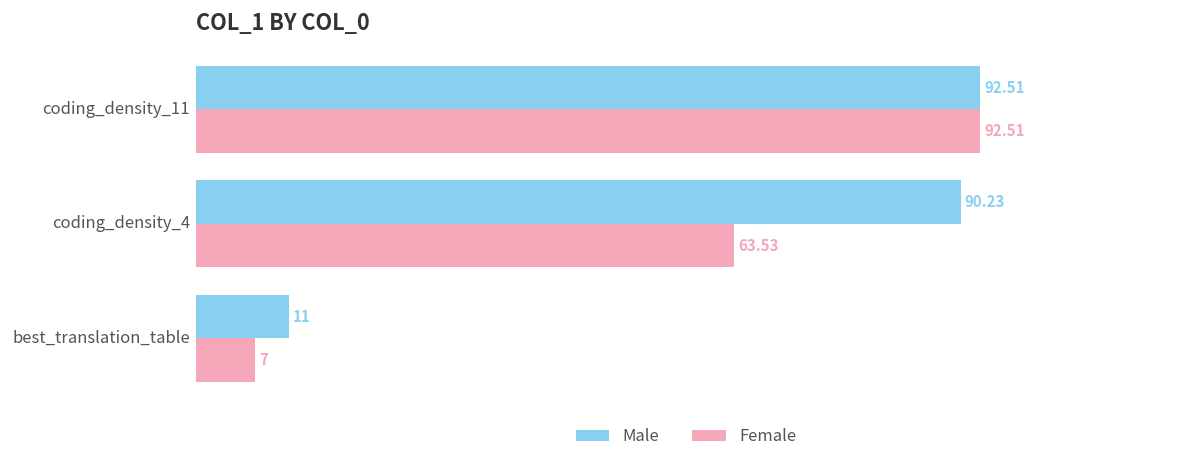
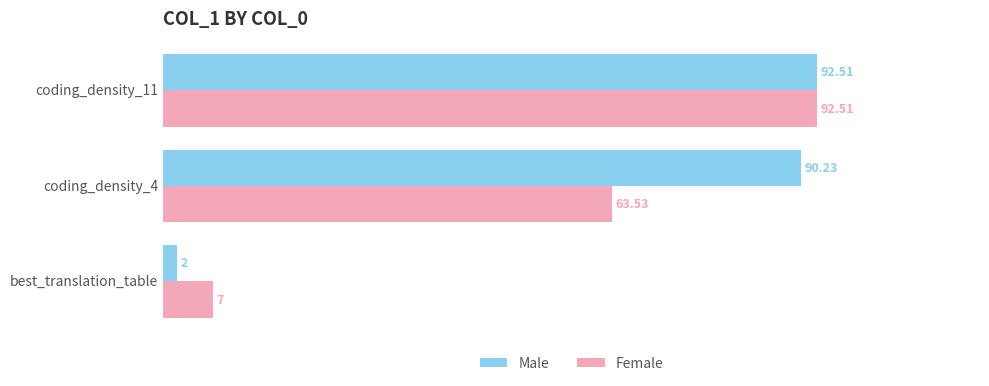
  {
    "Male": {
      "coding_density_11": 92.51,
      "coding_density_4": 90.23,
-     "best_translation_table": 11
+     "best_translation_table": 2
    },
    "Female": {
      "coding_density_11": 92.51,
      "coding_density_4": 63.53,
      "best_translation_table": 7
    }
  }
